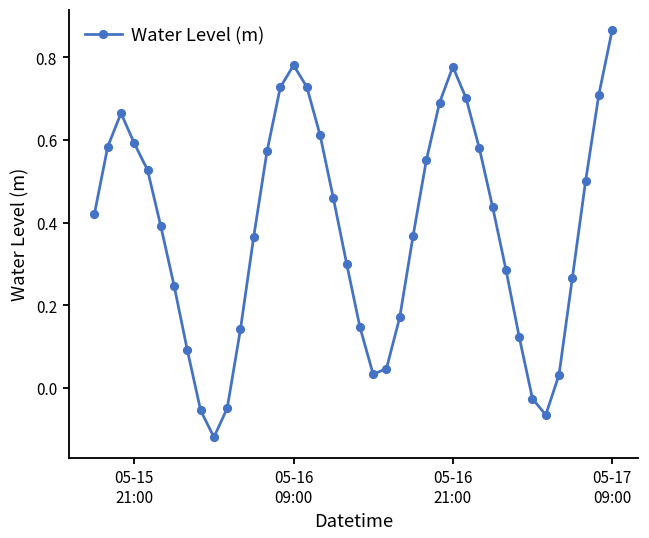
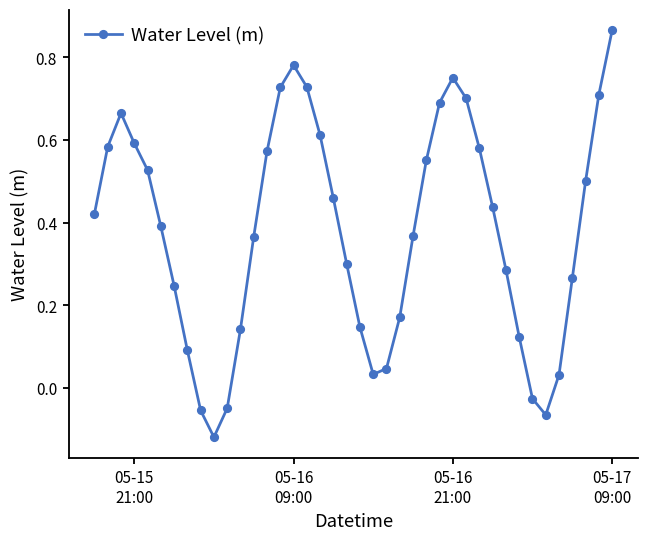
  {
    "05-15 21:00": 0.59,
    "05-16 09:00": 0.78,
-   "05-16 21:00": 0.78,
+   "05-16 21:00": 0.75,
    "05-17 09:00": 0.87
  }
